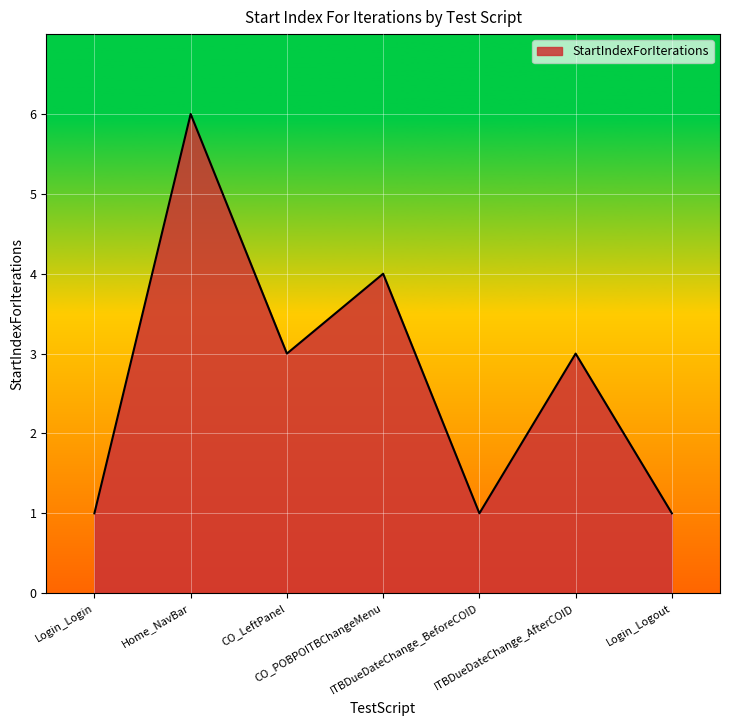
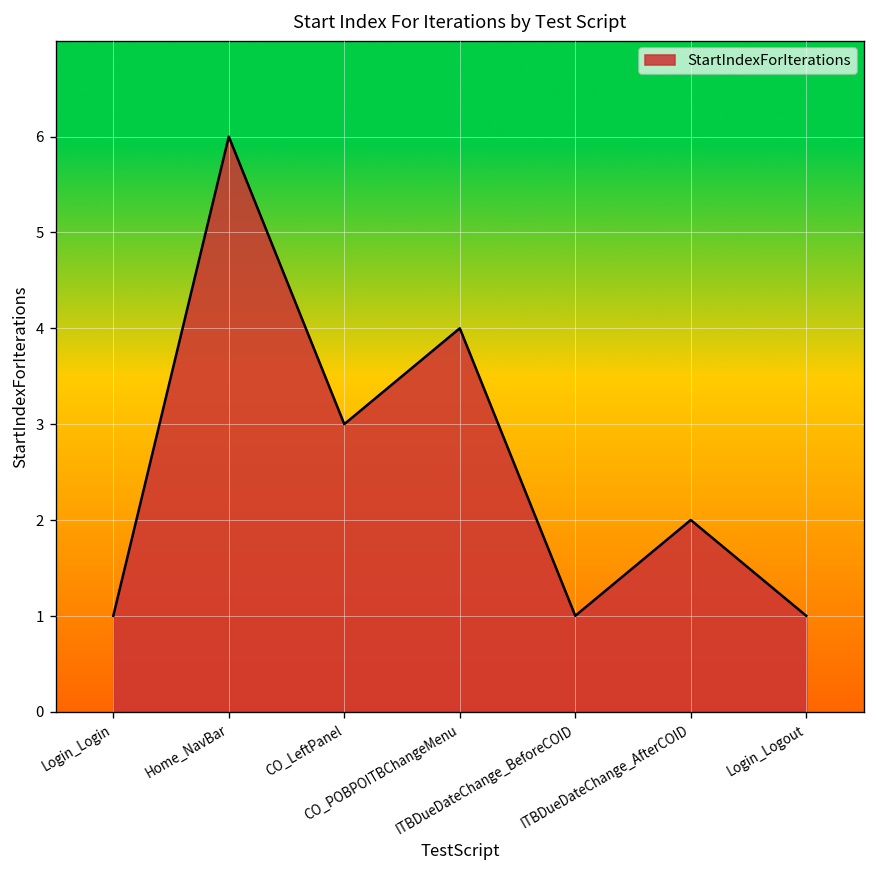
  {
    "Login_Login": 1,
    "Home_NavBar": 6,
    "CO_LeftPanel": 3,
    "CO_POBPOITBChangeMenu": 4,
    "ITBDueDateChange_BeforeCOID": 1,
-   "ITBDueDateChange_AfterCOID": 3,
+   "ITBDueDateChange_AfterCOID": 2,
    "Login_Logout": 1
  }
